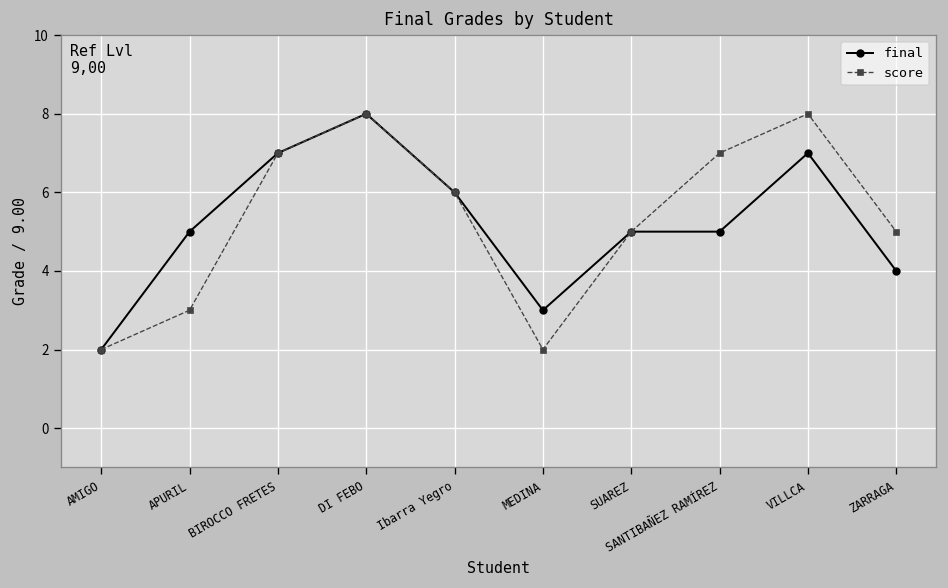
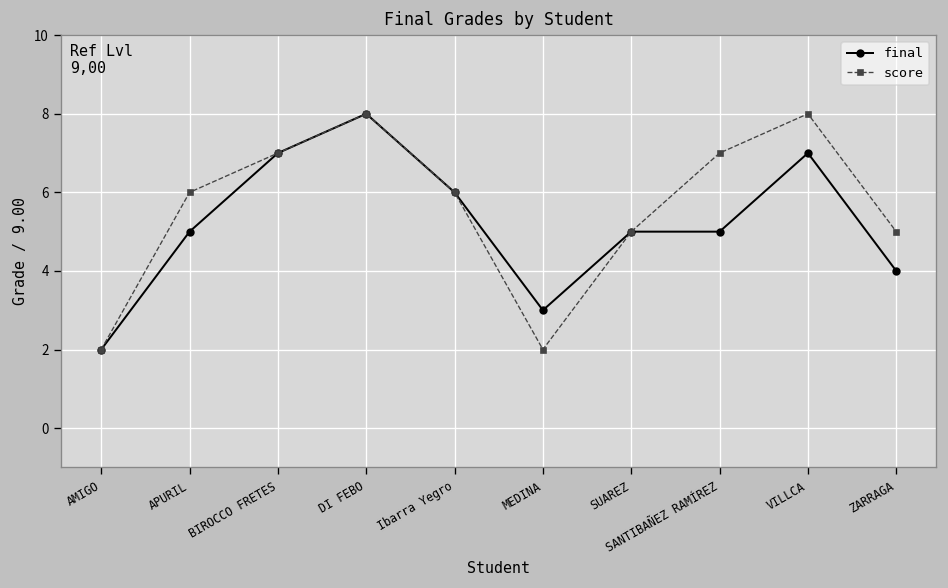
  {
    "final": {
      "APURIL": 5,
      "MEDINA": 3,
      "SANTIBAÑEZ RAMÍREZ": 5,
      "VILLCA": 7,
      "ZARRAGA": 4
    },
    "score": {
-     "APURIL": 3,
+     "APURIL": 6,
      "MEDINA": 2,
      "SANTIBAÑEZ RAMÍREZ": 7,
      "VILLCA": 8,
      "ZARRAGA": 5
    }
  }
